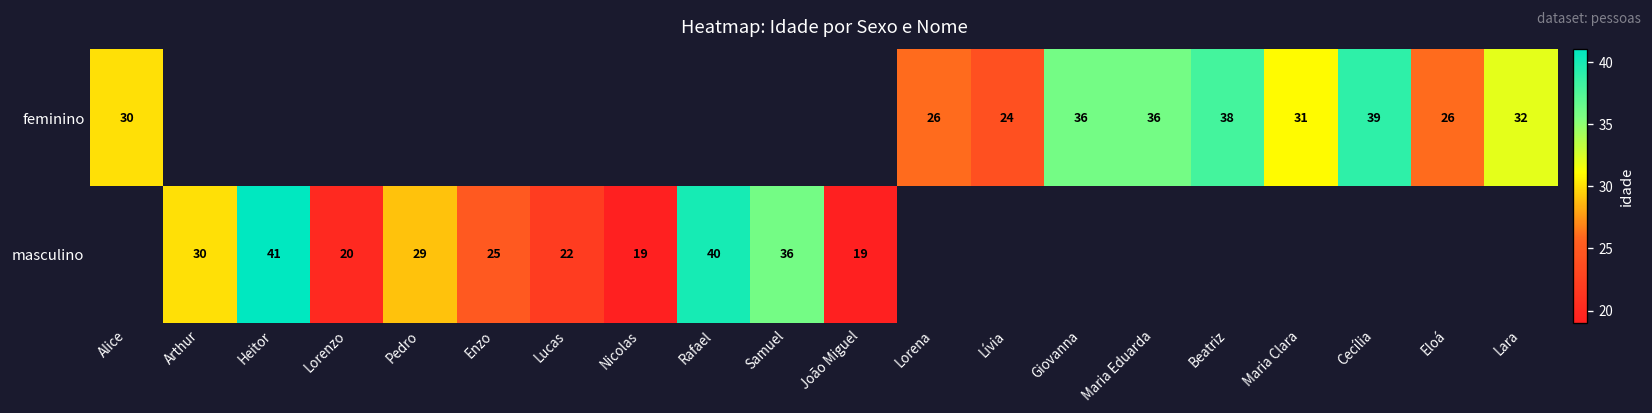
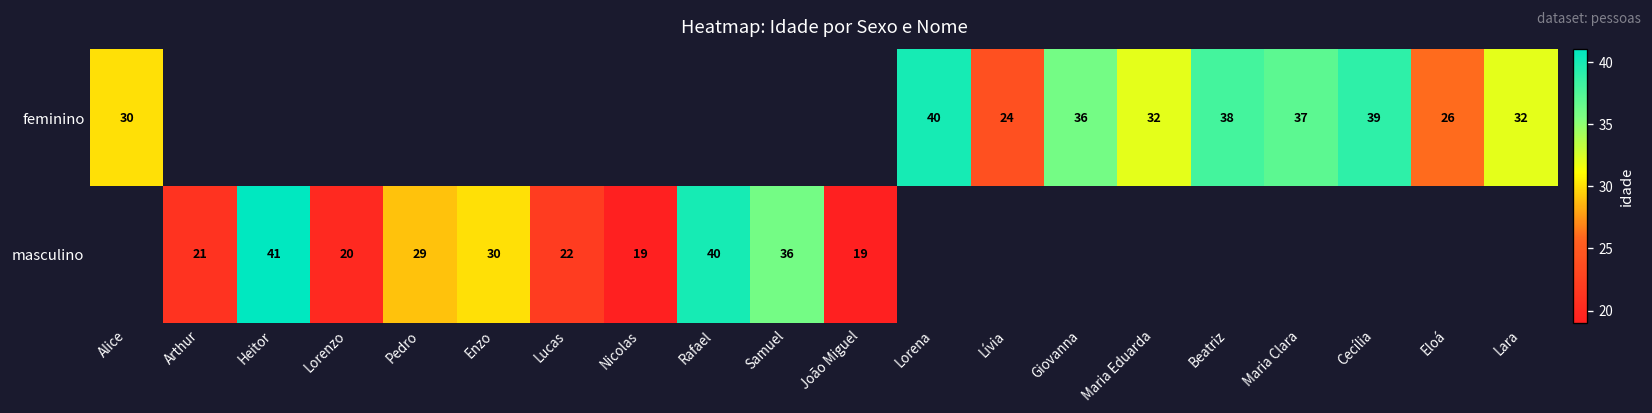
  {
    "feminino": {
      "Alice": 30,
-     "Lorena": 26,
+     "Lorena": 40,
      "Lívia": 24,
      "Giovanna": 36,
-     "Maria Eduarda": 36,
+     "Maria Eduarda": 32,
      "Beatriz": 38,
-     "Maria Clara": 31,
+     "Maria Clara": 37,
      "Cecília": 39,
      "Eloá": 26,
      "Lara": 32
    },
    "masculino": {
-     "Arthur": 30,
+     "Arthur": 21,
      "Heitor": 41,
      "Lorenzo": 20,
      "Pedro": 29,
-     "Enzo": 25,
+     "Enzo": 30,
      "Lucas": 22,
      "Nicolas": 19,
      "Rafael": 40,
      "Samuel": 36,
      "João Miguel": 19
    }
  }
